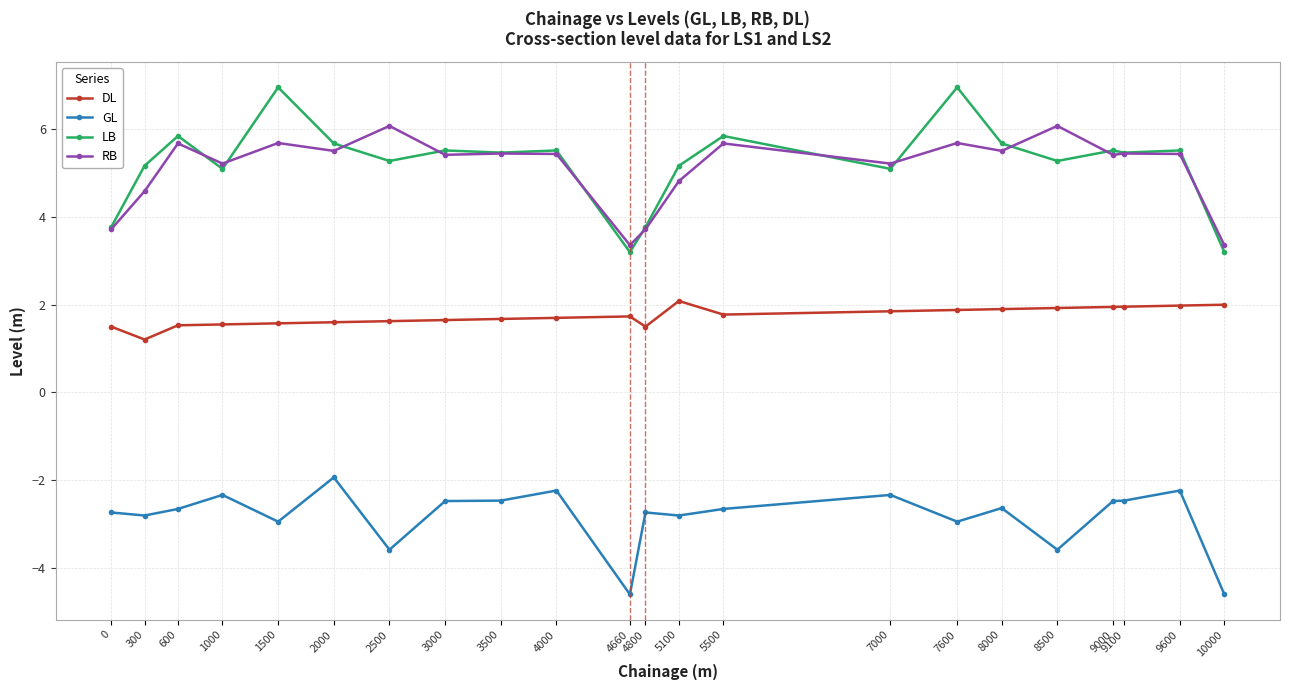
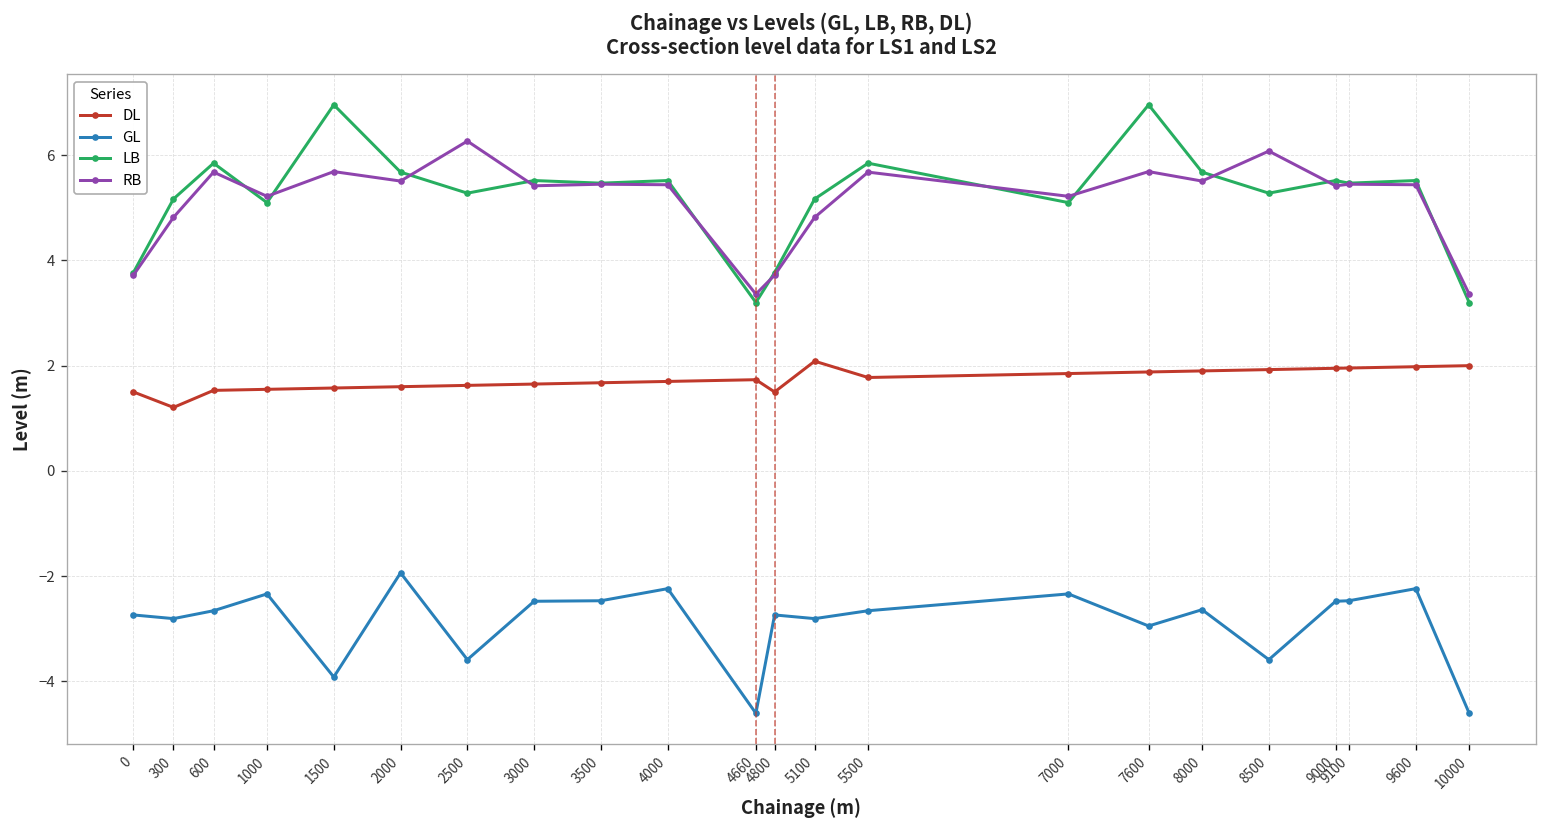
  {
    "DL": {
      "0": 1.5,
      "300": 1.2,
      "600": 1.5,
      "1000": 1.6,
      "1500": 1.6,
      "2000": 1.6,
      "2500": 1.6,
      "3000": 1.7,
      "3500": 1.7,
      "4000": 1.7,
      "4660": 1.7,
      "4800": 1.5,
      "5100": 2.1,
      "5500": 1.8,
      "7000": 1.9,
      "7600": 1.9,
      "8000": 1.9,
      "8500": 1.9,
      "9000": 2.0,
      "9100": 2.0,
      "9600": 2.0,
      "10000": 2.0
    },
    "GL": {
      "0": -2.7,
      "300": -2.8,
      "600": -2.7,
      "1000": -2.3,
-     "1500": -3.0,
+     "1500": -3.9,
      "2000": -1.9,
      "2500": -3.6,
      "3000": -2.5,
      "3500": -2.5,
      "4000": -2.2,
      "4660": -4.6,
      "4800": -2.7,
      "5100": -2.8,
      "5500": -2.7,
      "7000": -2.3,
      "7600": -3.0,
      "8000": -2.6,
      "8500": -3.6,
      "9000": -2.5,
      "9100": -2.5,
      "9600": -2.2,
      "10000": -4.6
    },
    "LB": {
      "300": 5.2,
      "600": 5.9,
      "1000": 5.1,
      "1500": 7.0,
      "2000": 5.7,
      "2500": 5.3,
      "3000": 5.5,
      "4000": 5.5,
      "4660": 3.2,
      "5100": 5.2,
      "5500": 5.9,
      "7000": 5.1,
      "7600": 7.0,
      "8000": 5.7,
      "8500": 5.3,
      "9000": 5.5,
      "9600": 5.5,
      "10000": 3.2
    },
    "RB": {
-     "300": 4.6,
+     "300": 4.8,
      "600": 5.7,
      "1000": 5.2,
      "1500": 5.7,
      "2000": 5.5,
-     "2500": 6.1,
+     "2500": 6.3,
      "3000": 5.4,
      "4000": 5.4,
      "4660": 3.4,
      "5100": 4.8,
      "5500": 5.7,
      "7000": 5.2,
      "7600": 5.7,
      "8000": 5.5,
      "8500": 6.1,
      "9000": 5.4,
      "9600": 5.4,
      "10000": 3.4
    }
  }
